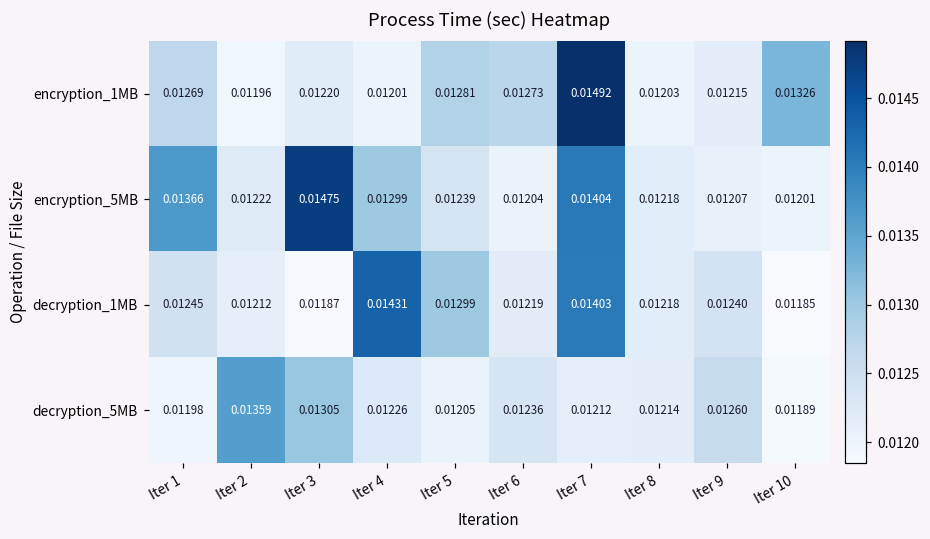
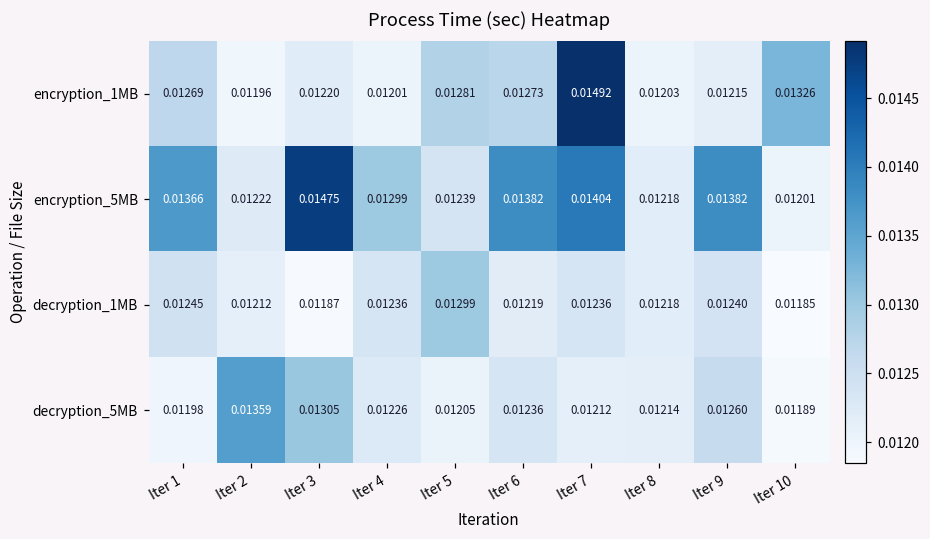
  {
    "encryption_1MB": {
      "Iter 1": 0.01269,
      "Iter 2": 0.01196,
      "Iter 3": 0.01220,
      "Iter 4": 0.01201,
      "Iter 5": 0.01281,
      "Iter 6": 0.01273,
      "Iter 7": 0.01492,
      "Iter 8": 0.01203,
      "Iter 9": 0.01215,
      "Iter 10": 0.01326
    },
    "encryption_5MB": {
      "Iter 1": 0.01366,
      "Iter 2": 0.01222,
      "Iter 3": 0.01475,
      "Iter 4": 0.01299,
      "Iter 5": 0.01239,
-     "Iter 6": 0.01204,
+     "Iter 6": 0.01382,
      "Iter 7": 0.01404,
      "Iter 8": 0.01218,
-     "Iter 9": 0.01207,
+     "Iter 9": 0.01382,
      "Iter 10": 0.01201
    },
    "decryption_1MB": {
      "Iter 1": 0.01245,
      "Iter 2": 0.01212,
      "Iter 3": 0.01187,
-     "Iter 4": 0.01431,
+     "Iter 4": 0.01236,
      "Iter 5": 0.01299,
      "Iter 6": 0.01219,
-     "Iter 7": 0.01403,
+     "Iter 7": 0.01236,
      "Iter 8": 0.01218,
      "Iter 9": 0.01240,
      "Iter 10": 0.01185
    },
    "decryption_5MB": {
      "Iter 1": 0.01198,
      "Iter 2": 0.01359,
      "Iter 3": 0.01305,
      "Iter 4": 0.01226,
      "Iter 5": 0.01205,
      "Iter 6": 0.01236,
      "Iter 7": 0.01212,
      "Iter 8": 0.01214,
      "Iter 9": 0.01260,
      "Iter 10": 0.01189
    }
  }
